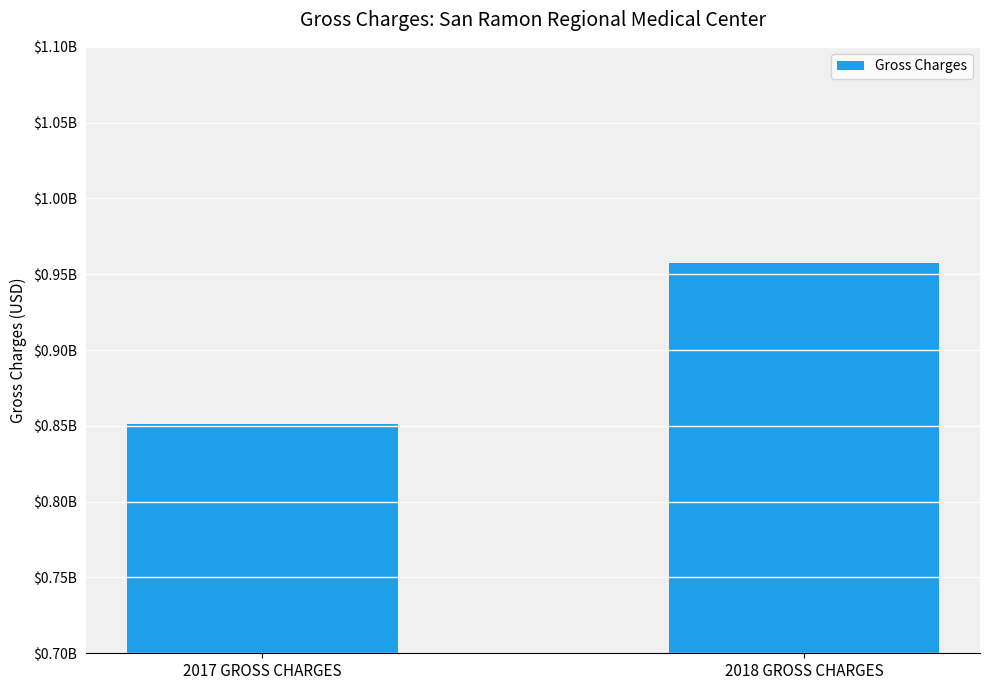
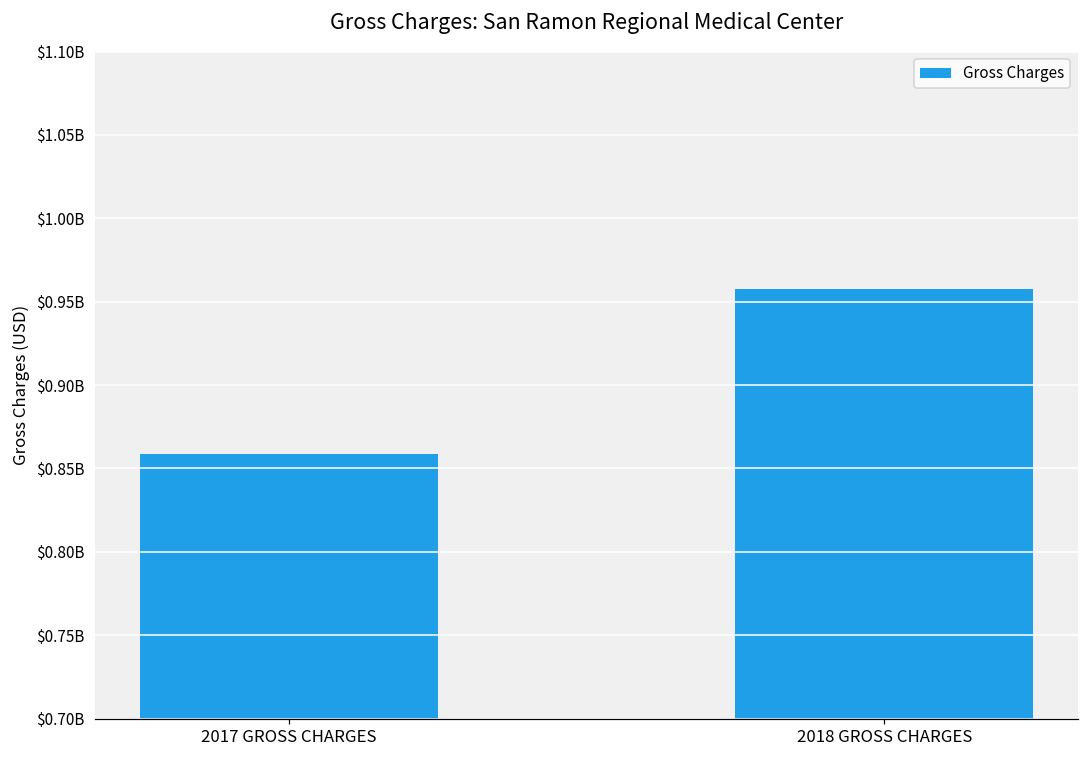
  {
-   "2017 GROSS CHARGES": "$851000000",
+   "2017 GROSS CHARGES": "$859000000",
    "2018 GROSS CHARGES": "$957000000"
  }
